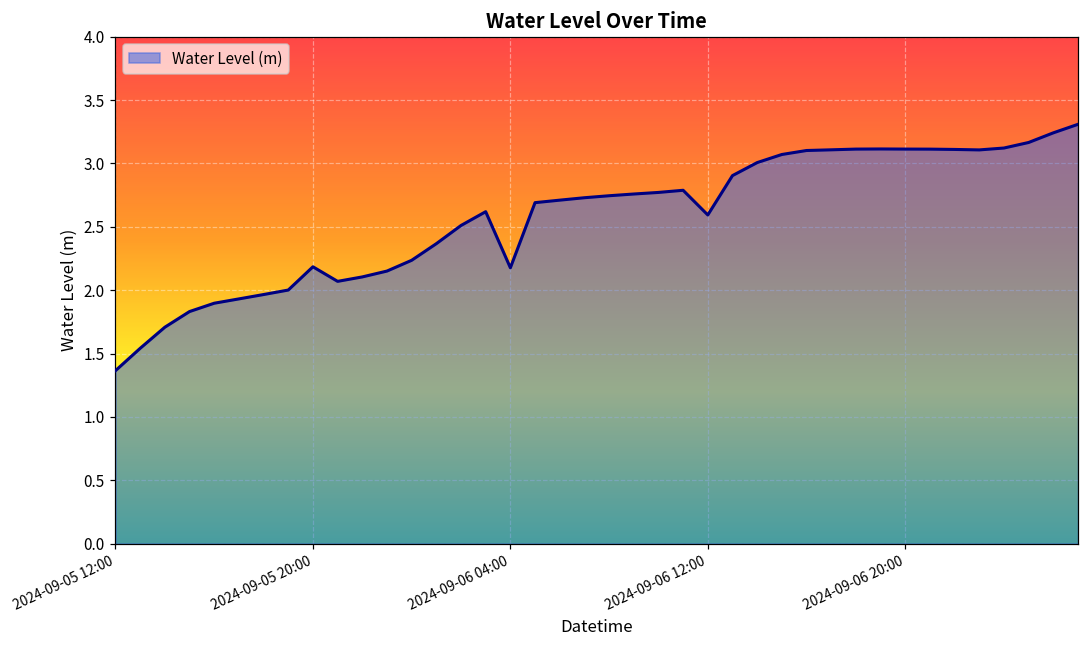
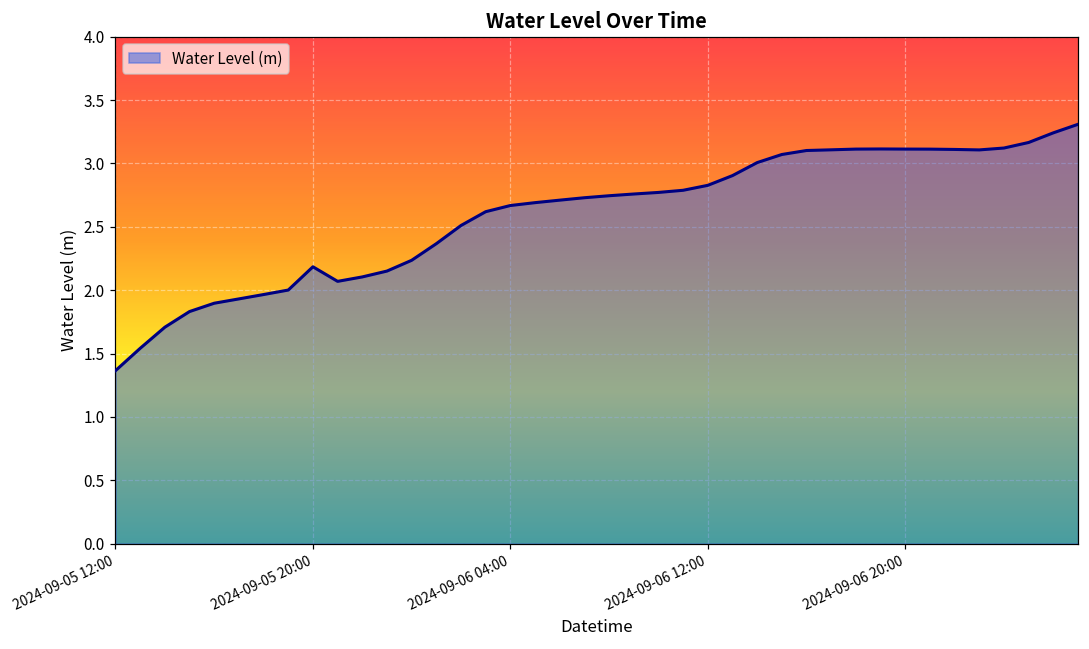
  {
    "2024-09-05 12:00": 1.36,
    "2024-09-05 20:00": 2.18,
-   "2024-09-06 04:00": 2.18,
-   "2024-09-06 12:00": 2.59,
+   "2024-09-06 04:00": 2.67,
+   "2024-09-06 12:00": 2.83,
    "2024-09-06 20:00": 3.11
  }
